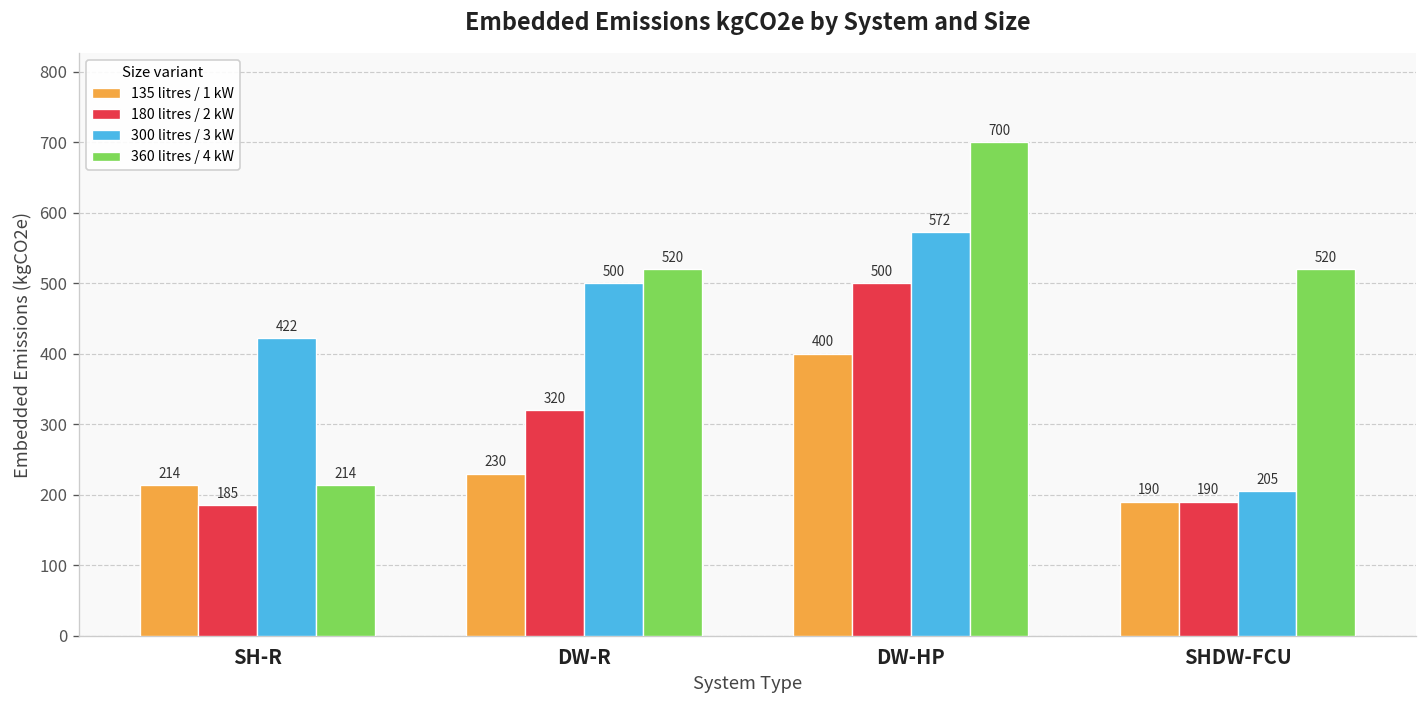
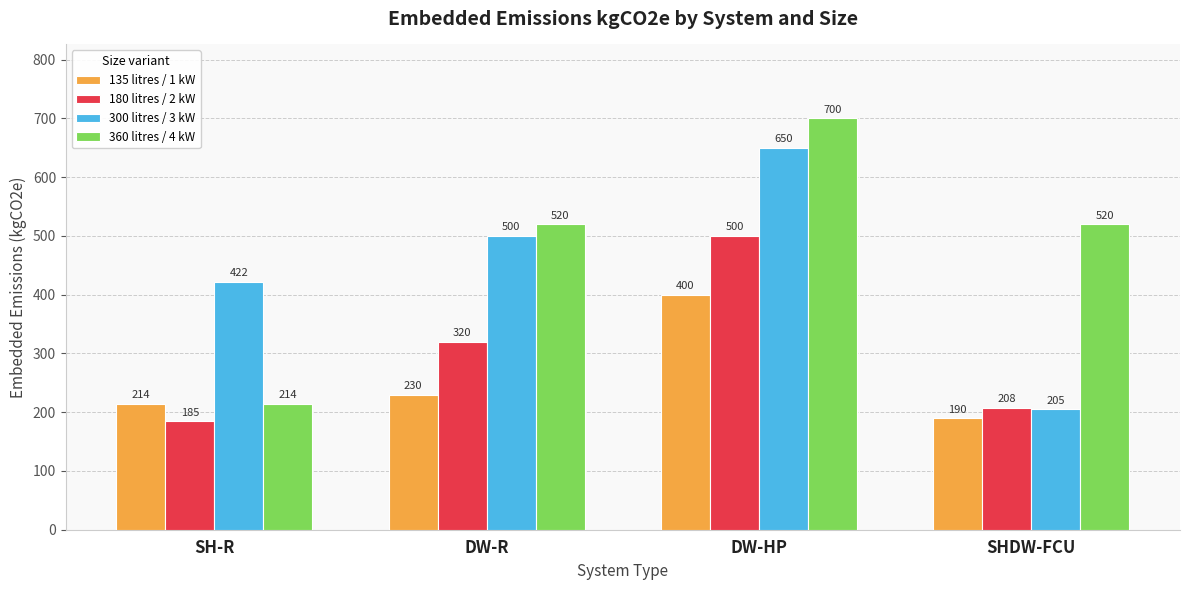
  {
    "135 litres / 1 kW": {
      "SH-R": 214,
      "DW-R": 230,
      "DW-HP": 400,
      "SHDW-FCU": 190
    },
    "180 litres / 2 kW": {
      "SH-R": 185,
      "DW-R": 320,
      "DW-HP": 500,
-     "SHDW-FCU": 190
+     "SHDW-FCU": 208
    },
    "300 litres / 3 kW": {
      "SH-R": 422,
      "DW-R": 500,
-     "DW-HP": 572,
+     "DW-HP": 650,
      "SHDW-FCU": 205
    },
    "360 litres / 4 kW": {
      "SH-R": 214,
      "DW-R": 520,
      "DW-HP": 700,
      "SHDW-FCU": 520
    }
  }
